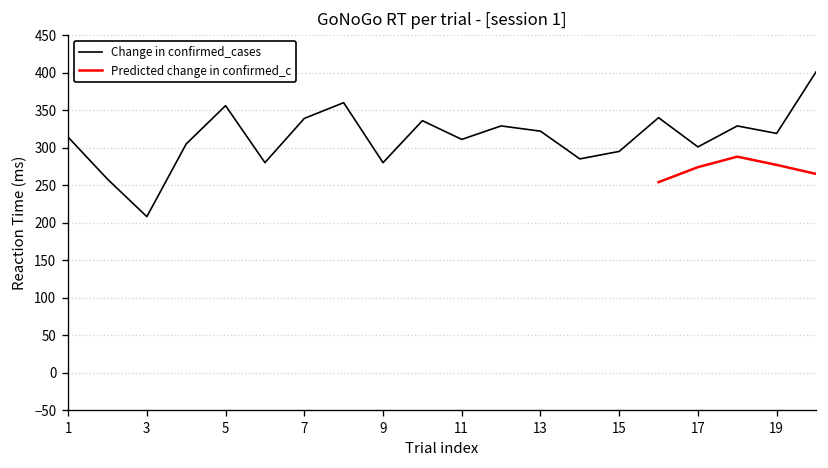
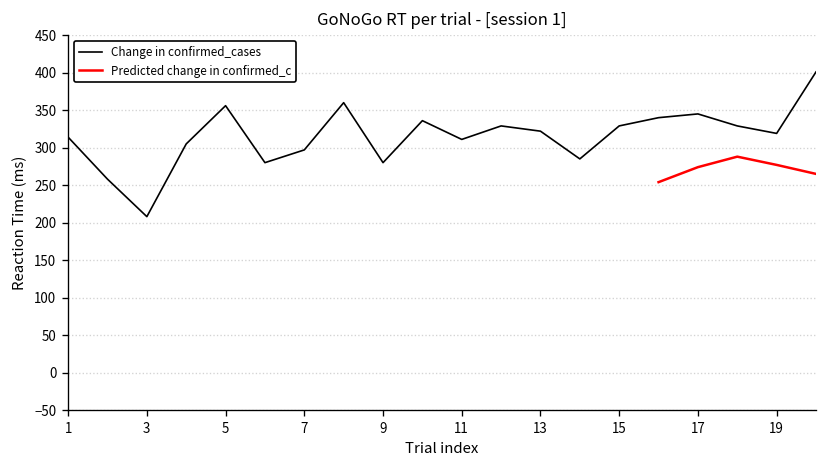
  {
    "Change in confirmed_cases": {
      "1": 310,
      "3": 210,
      "5": 360,
-     "7": 340,
+     "7": 300,
      "9": 280,
      "11": 310,
      "13": 320,
-     "15": 300,
-     "17": 300,
+     "15": 330,
+     "17": 350,
      "19": 320
    }
  }
